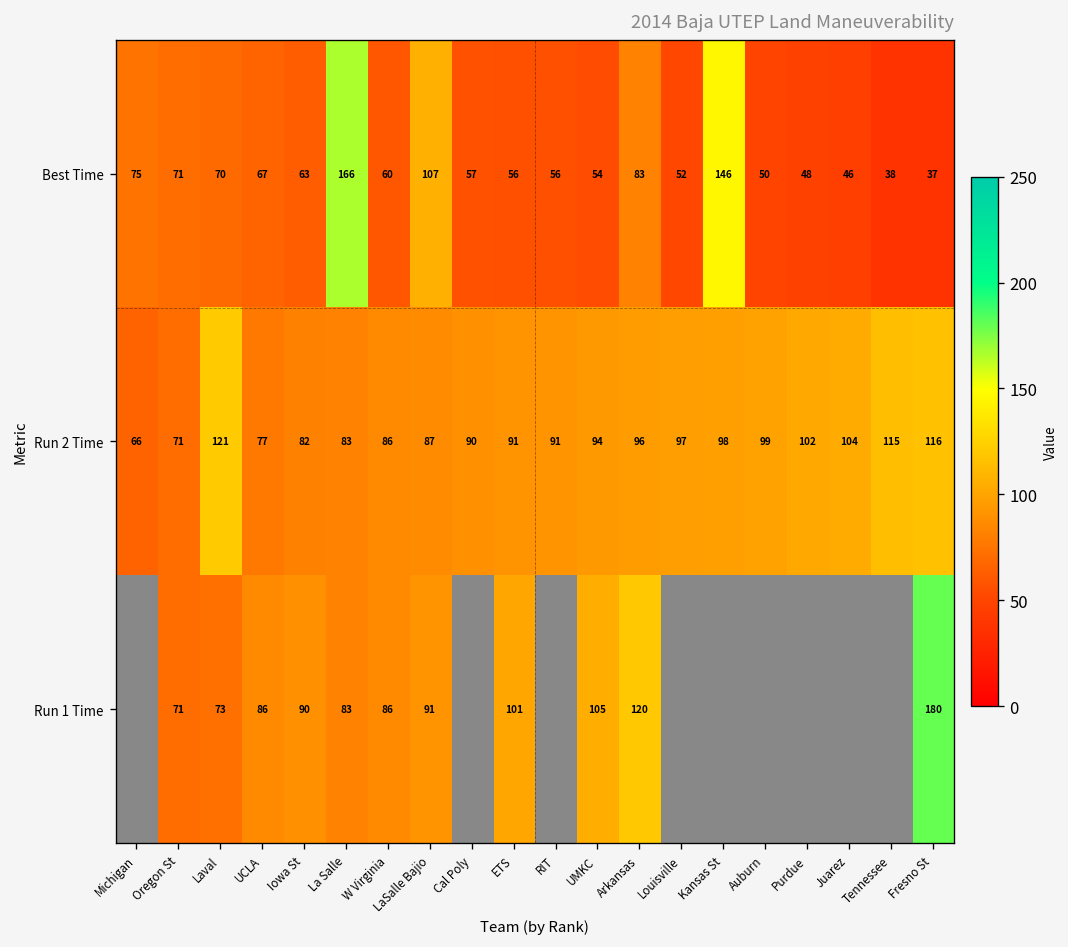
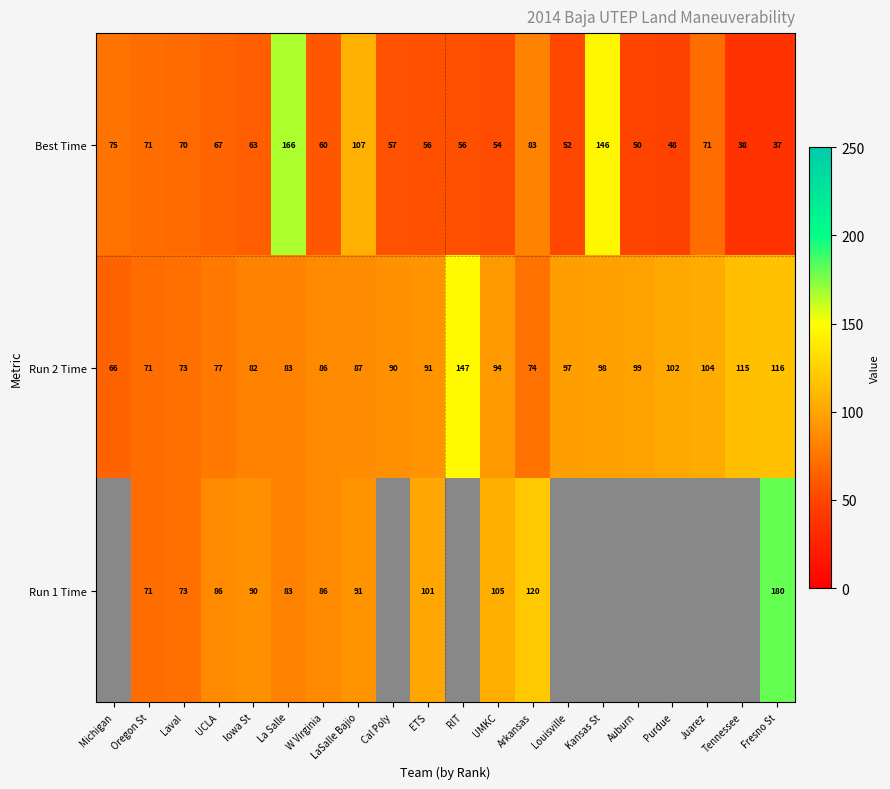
  {
    "Best Time": {
      "Michigan": 75,
      "Oregon St": 71,
      "Laval": 70,
      "UCLA": 67,
      "Iowa St": 63,
      "La Salle": 166,
      "W Virginia": 60,
      "LaSalle Bajio": 107,
      "Cal Poly": 57,
      "ETS": 56,
      "RIT": 56,
      "UMKC": 54,
      "Arkansas": 83,
      "Louisville": 52,
      "Kansas St": 146,
      "Auburn": 50,
      "Purdue": 48,
-     "Juarez": 46,
+     "Juarez": 71,
      "Tennessee": 38,
      "Fresno St": 37
    },
    "Run 2 Time": {
      "Michigan": 66,
      "Oregon St": 71,
-     "Laval": 121,
+     "Laval": 73,
      "UCLA": 77,
      "Iowa St": 82,
      "La Salle": 83,
      "W Virginia": 86,
      "LaSalle Bajio": 87,
      "Cal Poly": 90,
      "ETS": 91,
-     "RIT": 91,
+     "RIT": 147,
      "UMKC": 94,
-     "Arkansas": 96,
+     "Arkansas": 74,
      "Louisville": 97,
      "Kansas St": 98,
      "Auburn": 99,
      "Purdue": 102,
      "Juarez": 104,
      "Tennessee": 115,
      "Fresno St": 116
    },
    "Run 1 Time": {
      "Oregon St": 71,
      "Laval": 73,
      "UCLA": 86,
      "Iowa St": 90,
      "La Salle": 83,
      "W Virginia": 86,
      "LaSalle Bajio": 91,
      "ETS": 101,
      "UMKC": 105,
      "Arkansas": 120,
      "Fresno St": 180
    }
  }
